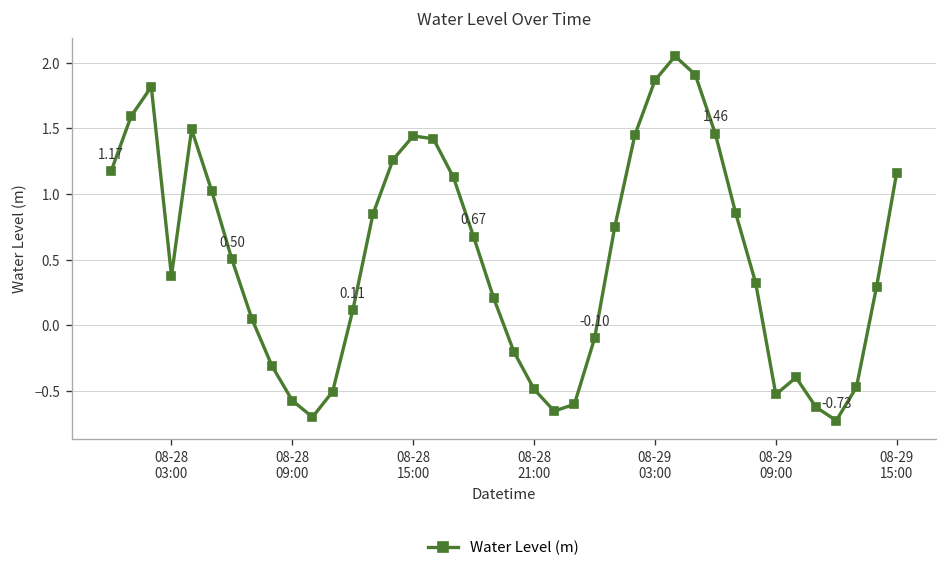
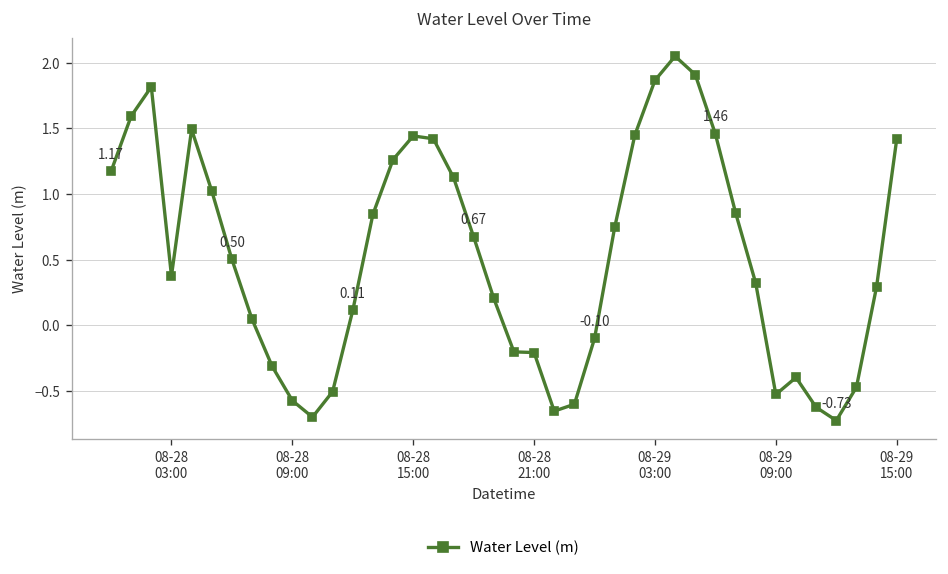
  {
    "08-28 03:00": 0.38,
    "08-28 09:00": -0.57,
    "08-28 15:00": 1.44,
-   "08-28 21:00": -0.49,
+   "08-28 21:00": -0.21,
    "08-29 03:00": 1.87,
    "08-29 09:00": -0.53,
-   "08-29 15:00": 1.16
+   "08-29 15:00": 1.42
  }
